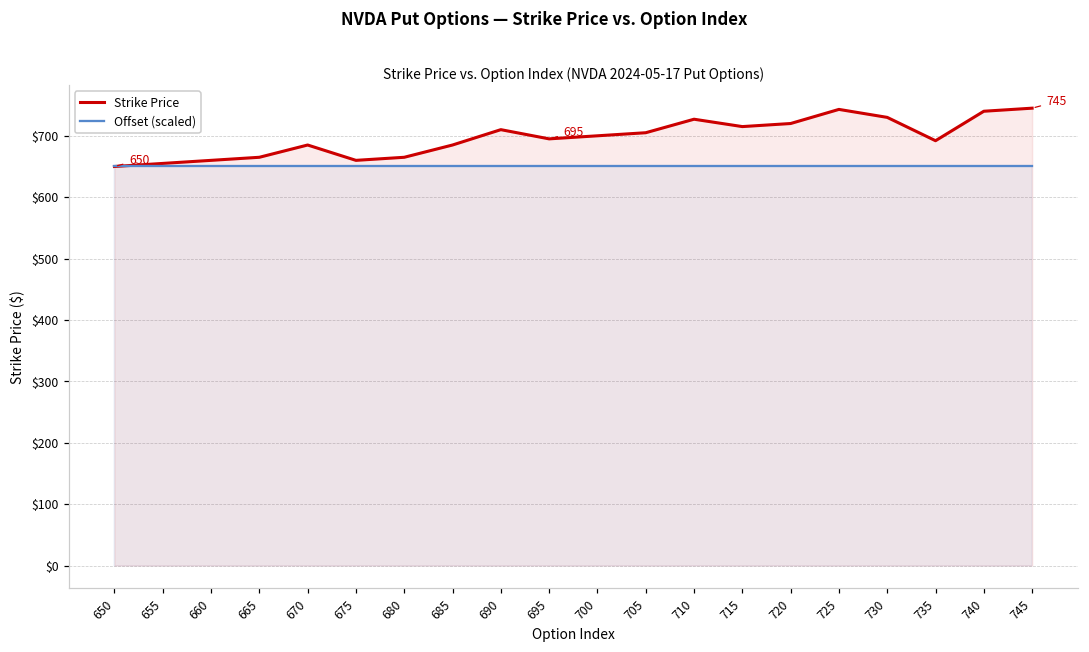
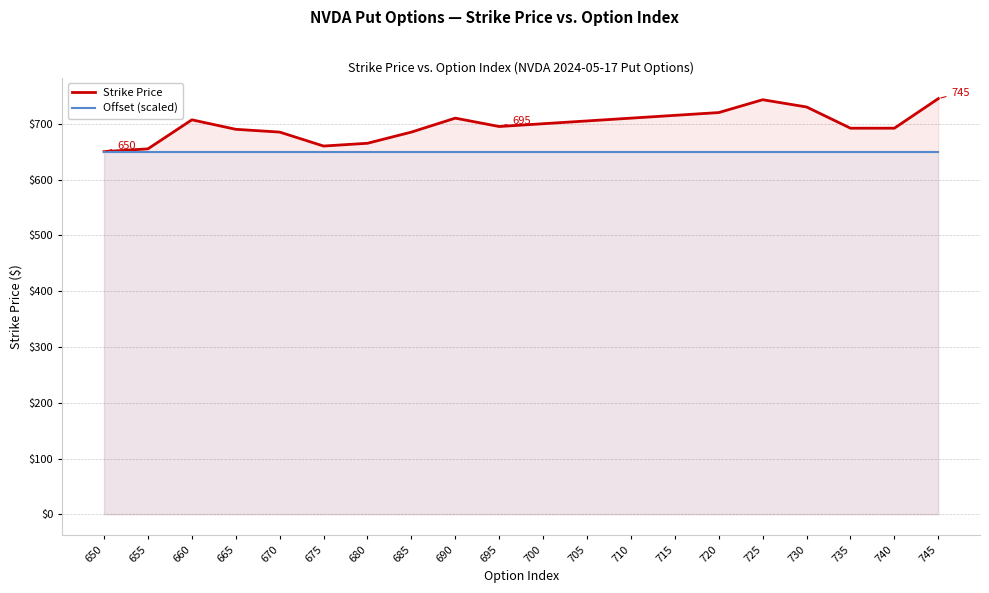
  {
    "Strike Price": {
      "655": "$660",
-     "660": "$660",
-     "665": "$670",
+     "660": "$710",
+     "665": "$690",
      "670": "$690",
      "675": "$660",
      "680": "$670",
      "685": "$690",
      "690": "$710",
      "700": "$700",
      "705": "$710",
-     "710": "$730",
+     "710": "$710",
      "715": "$720",
      "720": "$720",
      "725": "$740",
      "730": "$730",
      "735": "$690",
-     "740": "$740"
+     "740": "$690"
    },
    "Offset (scaled)": {
      "660": "$650",
      "665": "$650",
      "670": "$650",
      "675": "$650",
      "680": "$650",
      "685": "$650",
      "690": "$650",
      "695": "$650",
      "700": "$650",
      "705": "$650",
      "710": "$650",
      "715": "$650",
      "720": "$650",
      "725": "$650",
      "730": "$650",
      "735": "$650",
      "740": "$650",
      "745": "$650"
    }
  }
